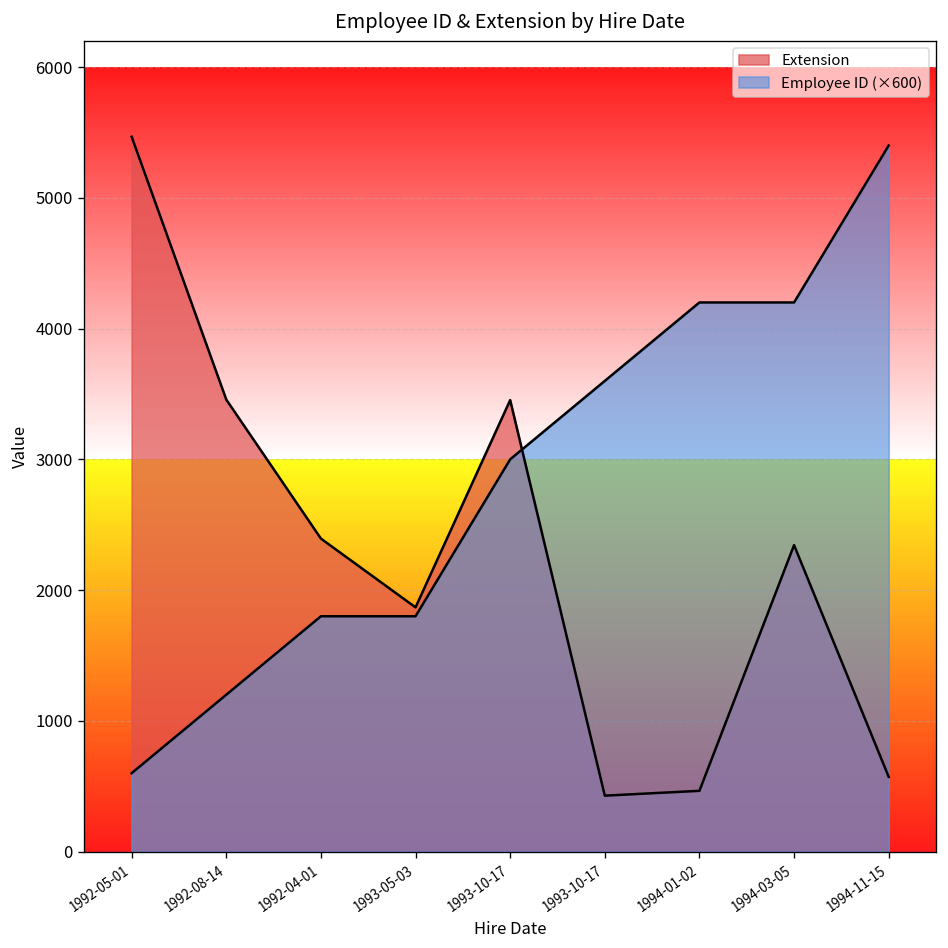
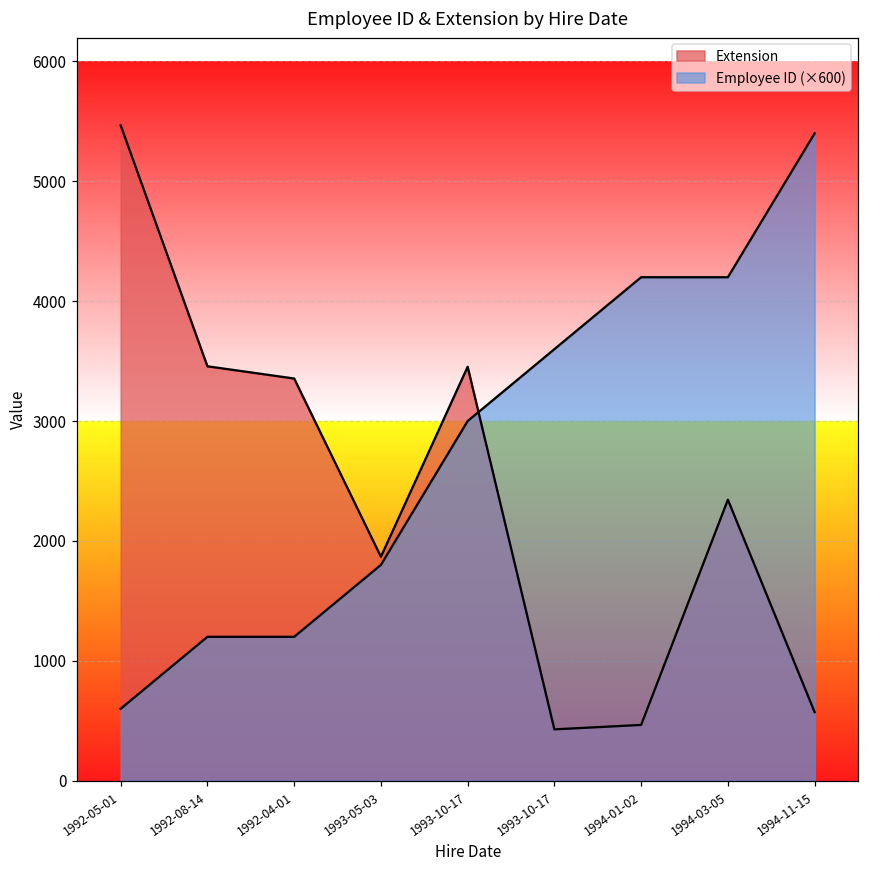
  {
    "Extension": {
      "1992-05-01": 5470,
      "1992-08-14": 3460,
-     "1992-04-01": 2390,
+     "1992-04-01": 3360,
      "1993-05-03": 1870,
      "1994-01-02": 470,
      "1994-03-05": 2340,
      "1994-11-15": 570
    },
    "Employee ID (×600)": {
      "1992-05-01": 600,
      "1992-08-14": 1200,
-     "1992-04-01": 1800,
+     "1992-04-01": 1200,
      "1993-05-03": 1800,
      "1994-01-02": 4200,
      "1994-03-05": 4200,
      "1994-11-15": 5400
    }
  }
